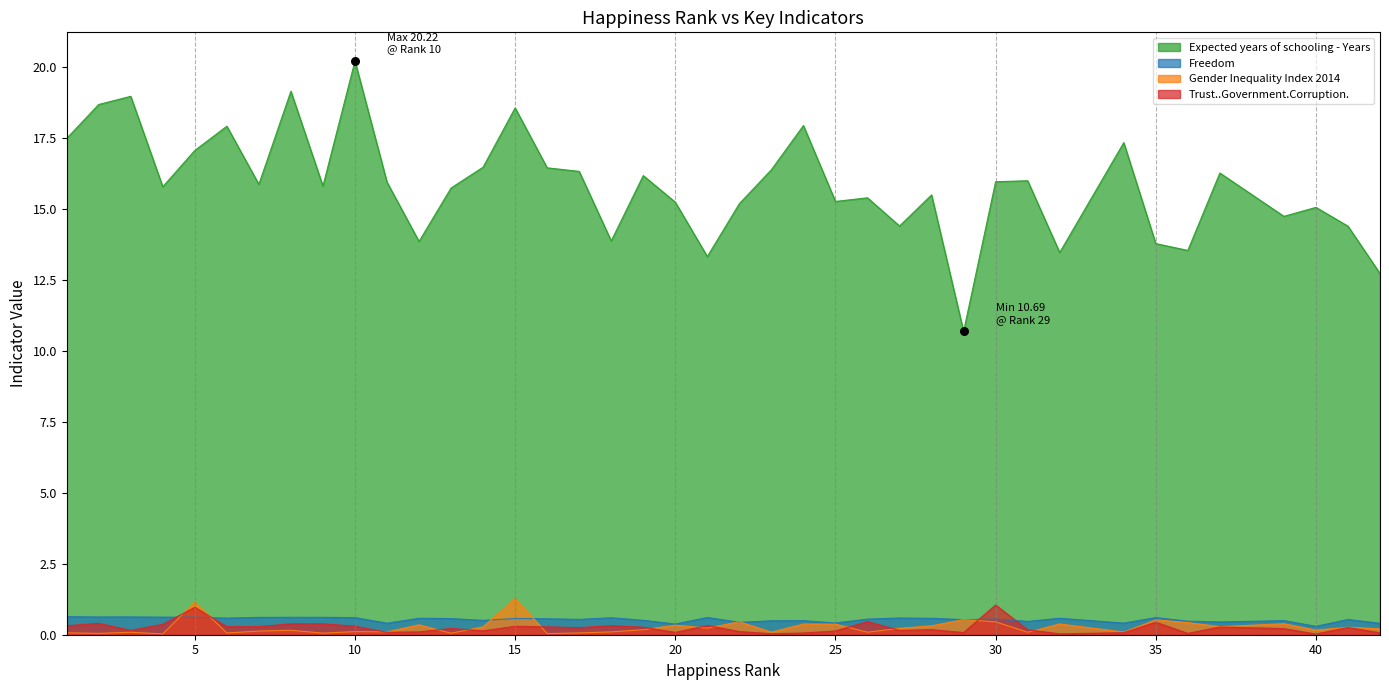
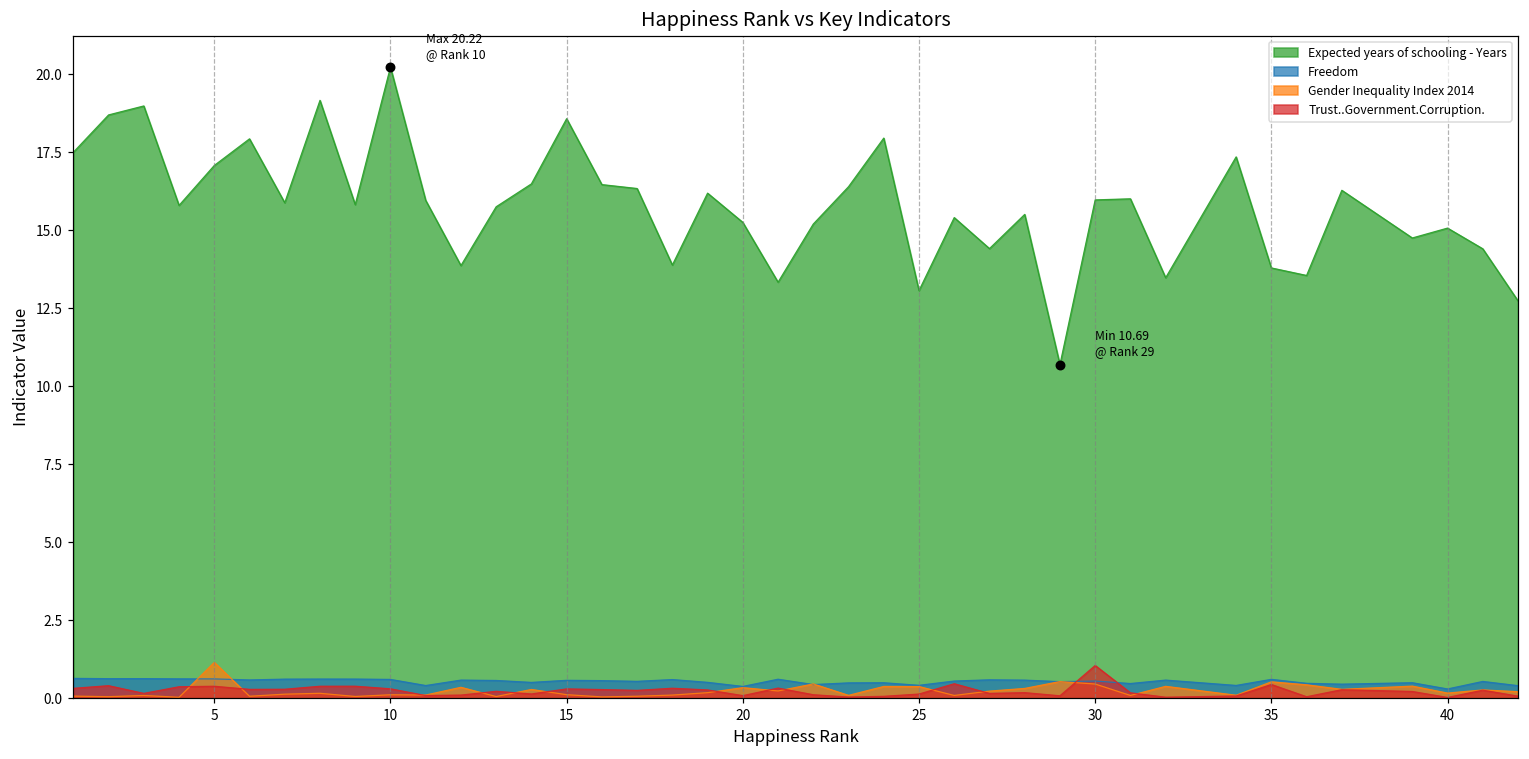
  {
    "Expected years of schooling - Years": {
      "5": 17.1,
      "15": 18.6,
      "20": 15.2,
-     "25": 15.3,
+     "25": 13.1,
      "30": 16.0,
      "35": 13.8,
      "40": 15.1
    },
    "Freedom": {
      "5": 0.6,
      "10": 0.6,
      "15": 0.6,
      "30": 0.6,
      "40": 0.3
    },
    "Gender Inequality Index 2014": {
      "5": 1.1,
      "10": 0.1,
-     "15": 1.3,
+     "15": 0.1,
      "30": 0.5,
      "40": 0.2
    },
    "Trust..Government.Corruption.": {
-     "5": 1.0,
+     "5": 0.4,
      "10": 0.3,
      "15": 0.3,
      "20": 0.1,
      "25": 0.1,
      "30": 1.0,
      "40": 0.0
    }
  }
